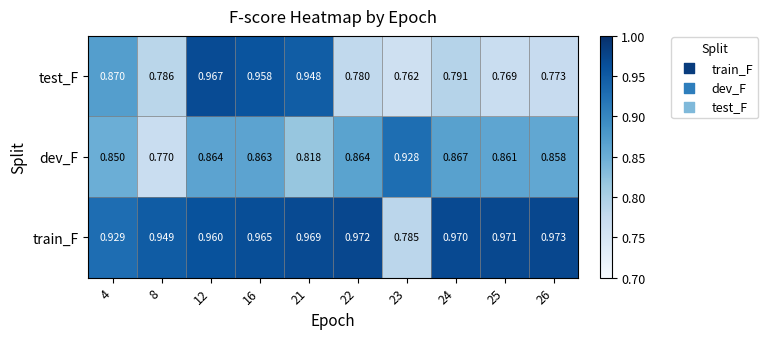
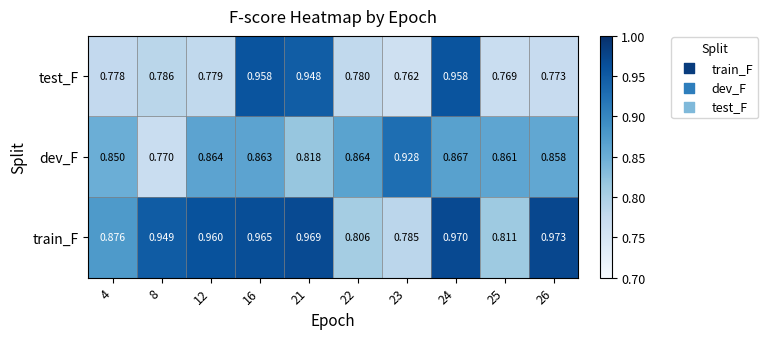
  {
    "test_F": {
-     "4": 0.870,
+     "4": 0.778,
      "8": 0.786,
-     "12": 0.967,
+     "12": 0.779,
      "16": 0.958,
      "21": 0.948,
      "22": 0.780,
      "23": 0.762,
-     "24": 0.791,
+     "24": 0.958,
      "25": 0.769,
      "26": 0.773
    },
    "dev_F": {
      "4": 0.850,
      "8": 0.770,
      "12": 0.864,
      "16": 0.863,
      "21": 0.818,
      "22": 0.864,
      "23": 0.928,
      "24": 0.867,
      "25": 0.861,
      "26": 0.858
    },
    "train_F": {
-     "4": 0.929,
+     "4": 0.876,
      "8": 0.949,
      "12": 0.960,
      "16": 0.965,
      "21": 0.969,
-     "22": 0.972,
+     "22": 0.806,
      "23": 0.785,
      "24": 0.970,
-     "25": 0.971,
+     "25": 0.811,
      "26": 0.973
    }
  }
